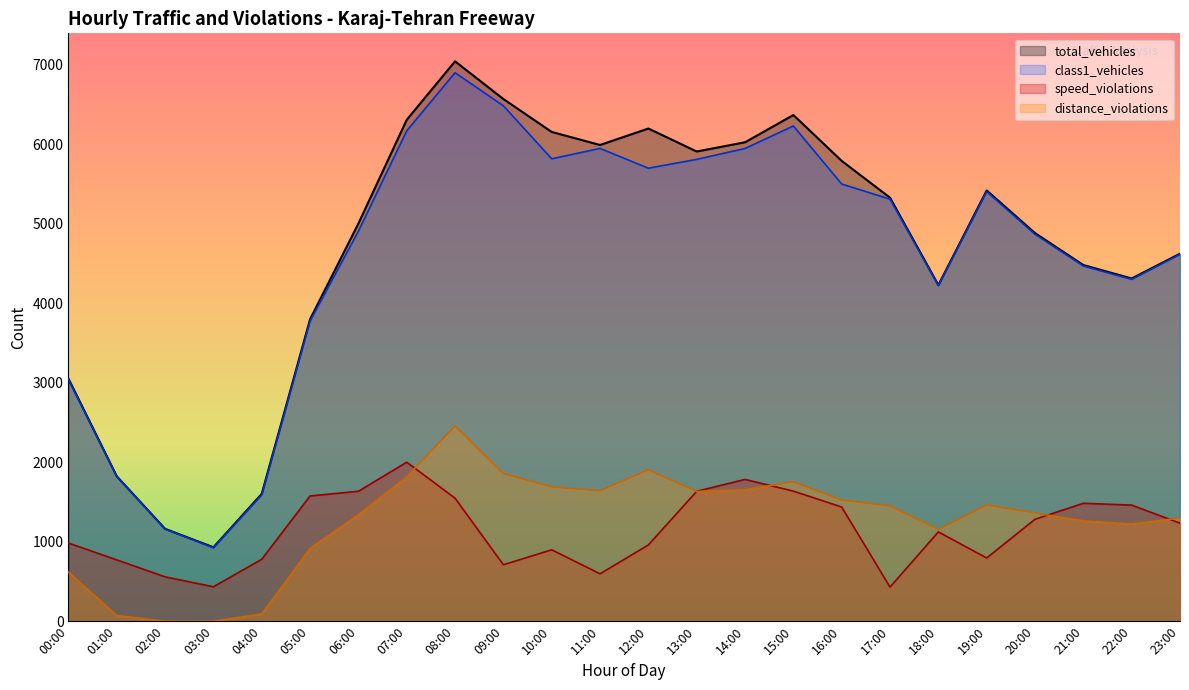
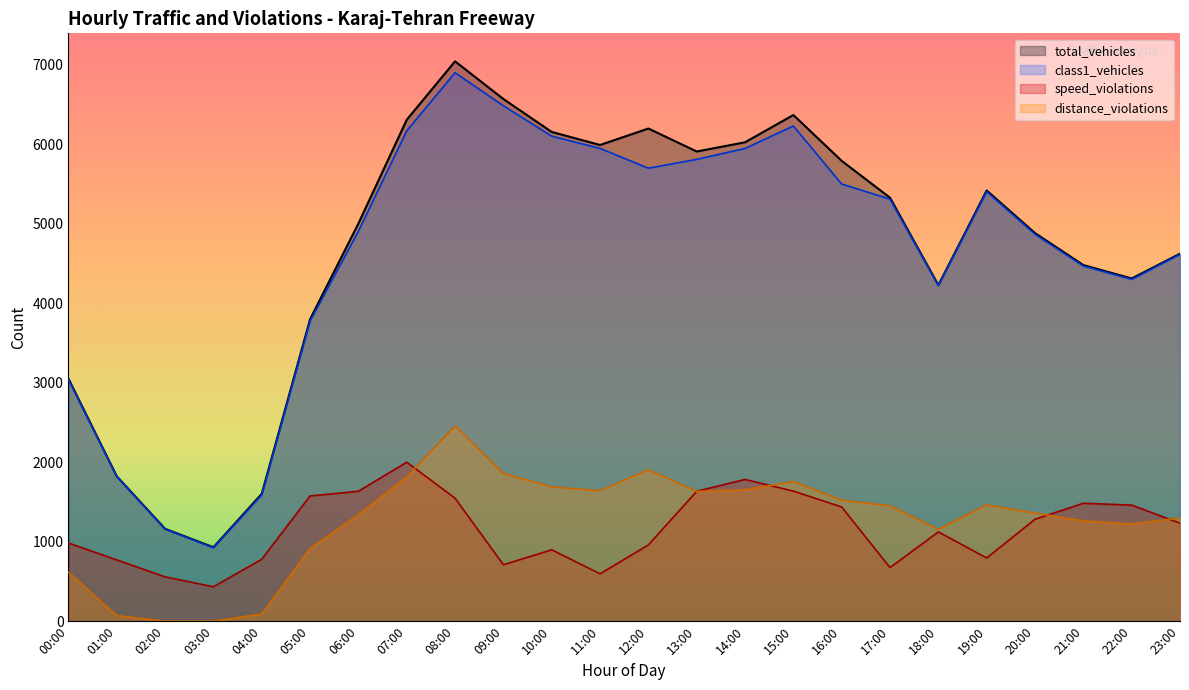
  {
    "total_vehicles": {
      "06:00": 5000,
      "07:00": 6300,
      "08:00": 7000,
      "09:00": 6600,
      "10:00": 6200,
      "11:00": 6000,
      "12:00": 6200,
      "13:00": 5900,
      "14:00": 6000,
      "15:00": 6400,
      "16:00": 5800
    },
    "class1_vehicles": {
      "06:00": 4900,
      "07:00": 6200,
      "08:00": 6900,
      "09:00": 6500,
-     "10:00": 5800,
+     "10:00": 6100,
      "11:00": 5900,
      "12:00": 5700,
      "13:00": 5800,
      "14:00": 5900,
      "15:00": 6200,
      "16:00": 5500
    },
    "speed_violations": {
      "00:00": 1000,
      "01:00": 800,
      "02:00": 600,
      "03:00": 400,
      "04:00": 800,
      "05:00": 1600,
      "06:00": 1600,
      "07:00": 2000,
      "08:00": 1500,
      "09:00": 700,
      "10:00": 900,
      "11:00": 600,
      "12:00": 1000,
      "14:00": 1800,
      "15:00": 1600,
      "16:00": 1400,
-     "17:00": 400,
+     "17:00": 700,
      "18:00": 1100,
      "19:00": 800,
      "20:00": 1300,
      "21:00": 1500,
      "22:00": 1500,
      "23:00": 1200
    },
    "distance_violations": {
      "00:00": 600,
      "01:00": 100,
      "02:00": 0,
      "03:00": 0,
      "04:00": 100,
      "05:00": 900,
      "06:00": 1300,
      "07:00": 1800,
      "08:00": 2500,
      "09:00": 1900,
      "10:00": 1700,
      "11:00": 1600,
      "12:00": 1900,
      "14:00": 1700,
      "15:00": 1800,
      "16:00": 1500,
      "17:00": 1500,
      "18:00": 1200,
      "19:00": 1500,
      "20:00": 1400,
      "21:00": 1300,
      "22:00": 1200,
      "23:00": 1300
    }
  }
